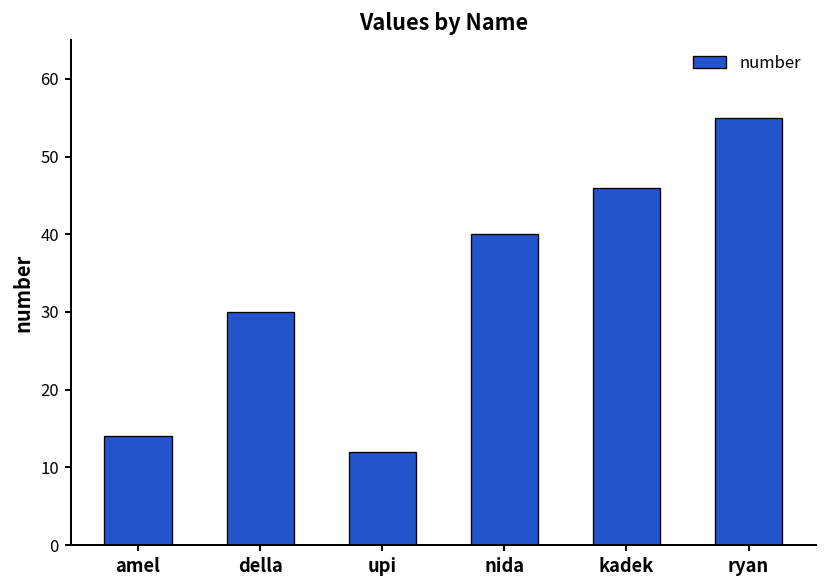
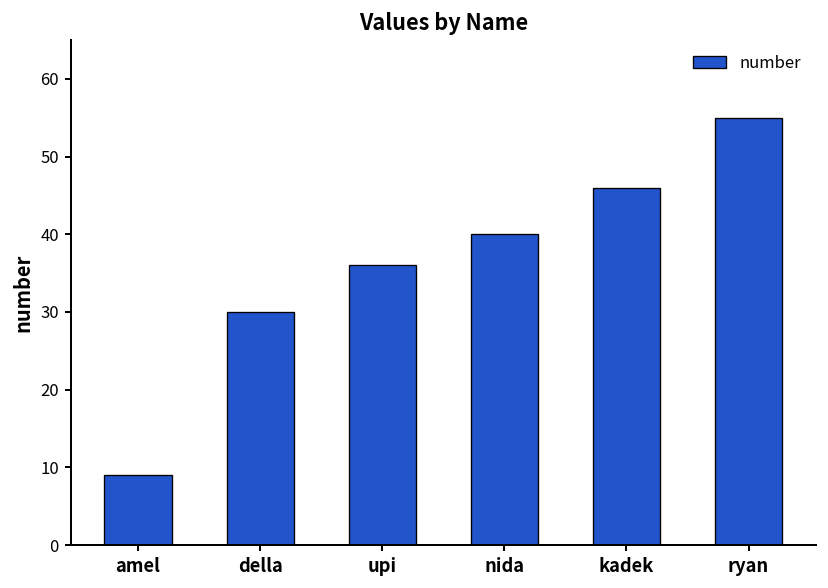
  {
-   "amel": 14,
+   "amel": 9,
    "della": 30,
-   "upi": 12,
+   "upi": 36,
    "nida": 40,
    "kadek": 46,
    "ryan": 55
  }
